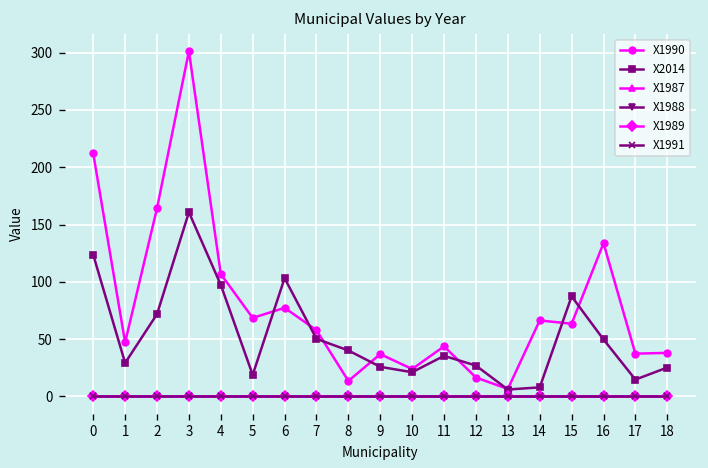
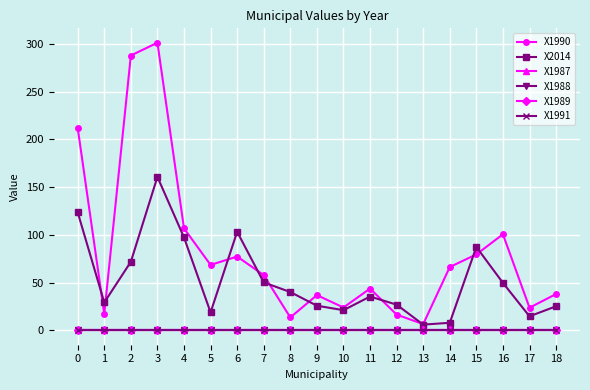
  {
    "X1990": {
      "0": 210,
-     "1": 50,
-     "2": 160,
+     "1": 20,
+     "2": 290,
      "3": 300,
      "4": 110,
      "5": 70,
      "6": 80,
      "7": 60,
      "8": 10,
      "9": 40,
      "10": 20,
      "11": 40,
      "12": 20,
      "14": 70,
-     "15": 60,
-     "16": 130,
-     "17": 40,
+     "15": 80,
+     "16": 100,
+     "17": 20,
      "18": 40
    }
  }
